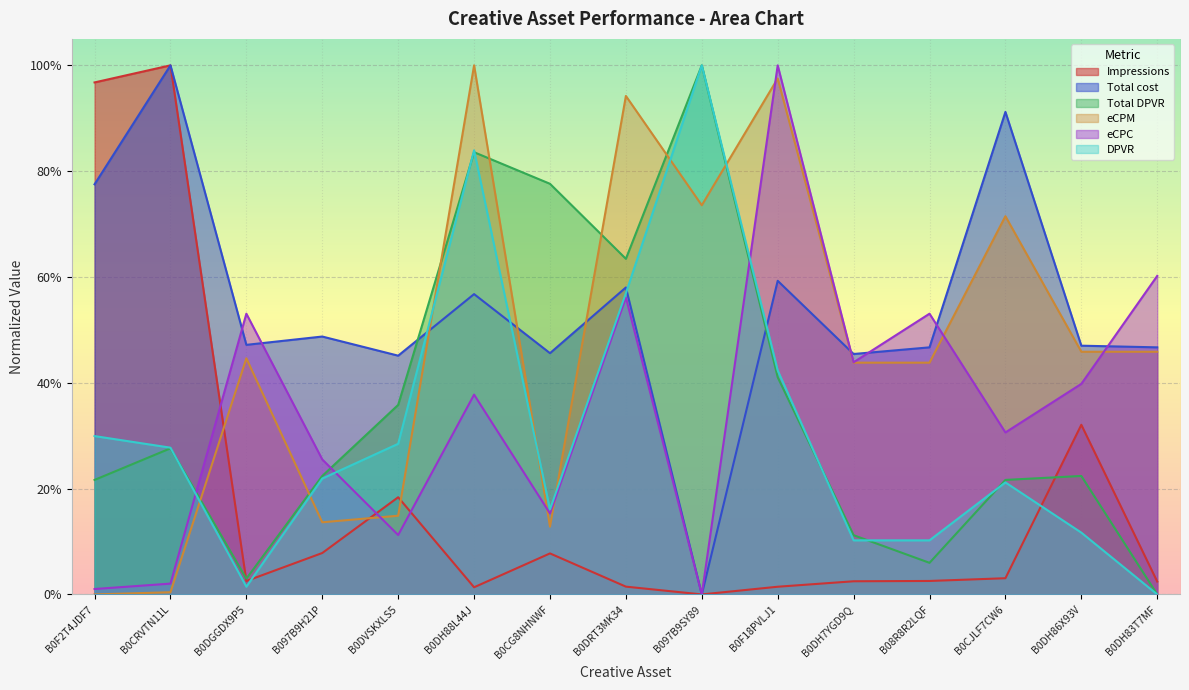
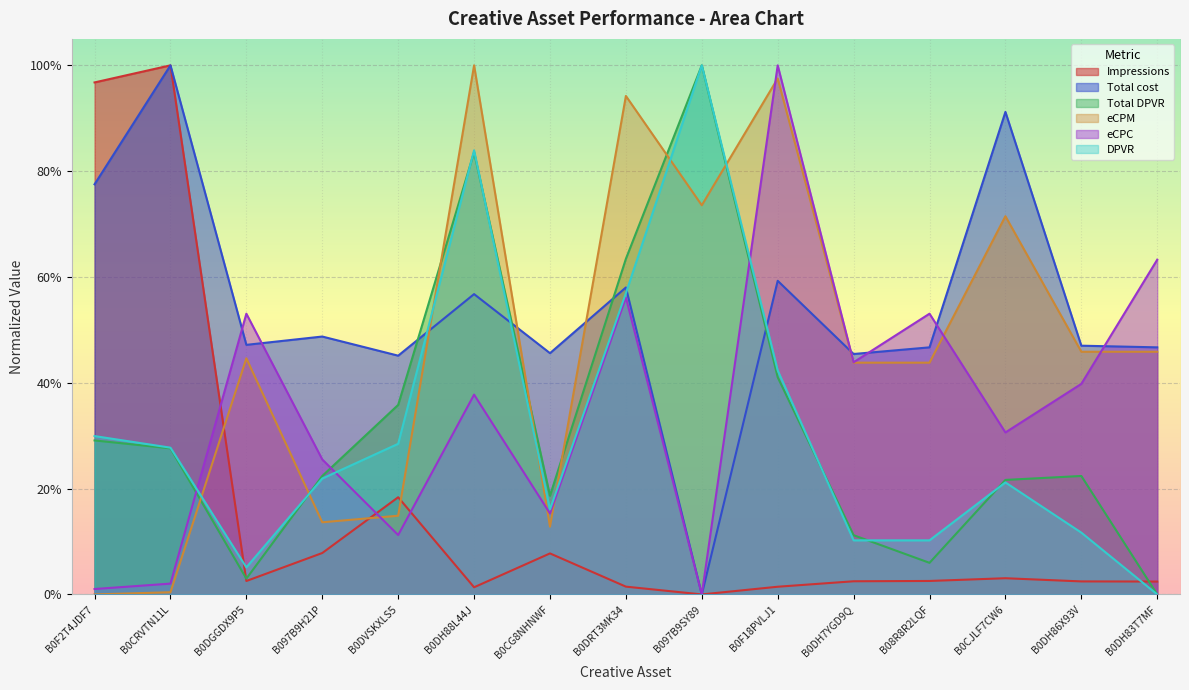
  {
    "Impressions": {
      "B0F2T4JDF7": "97%",
      "B097B9H21P": "8%",
      "B0DVSKXLS5": "18%",
      "B0DH88L44J": "1%",
      "B0CG8NHNWF": "8%",
      "B0DRT3MK34": "1%",
      "B0F18PVLJ1": "1%",
      "B0DH7YGD9Q": "2%",
      "B08R8R2LQF": "3%",
      "B0CJLF7CW6": "3%",
-     "B0DH86X93V": "32%",
+     "B0DH86X93V": "2%",
      "B0DH83T7MF": "2%"
    },
    "Total cost": {
      "B0F2T4JDF7": "78%",
      "B0DGGDX9P5": "47%",
      "B097B9H21P": "49%",
      "B0DVSKXLS5": "45%",
      "B0DH88L44J": "57%",
      "B0CG8NHNWF": "46%",
      "B0DRT3MK34": "58%",
      "B0F18PVLJ1": "59%",
      "B0DH7YGD9Q": "45%",
      "B08R8R2LQF": "47%",
      "B0CJLF7CW6": "91%",
      "B0DH86X93V": "47%",
      "B0DH83T7MF": "47%"
    },
    "Total DPVR": {
-     "B0F2T4JDF7": "22%",
+     "B0F2T4JDF7": "29%",
      "B097B9H21P": "22%",
      "B0DVSKXLS5": "36%",
-     "B0CG8NHNWF": "78%",
+     "B0CG8NHNWF": "19%",
      "B0DRT3MK34": "63%",
      "B0F18PVLJ1": "41%",
      "B0DH7YGD9Q": "11%",
      "B08R8R2LQF": "6%",
      "B0DH86X93V": "22%"
    },
    "eCPM": {
      "B0F2T4JDF7": "0%",
      "B0CRVTN11L": "0%",
      "B0DGGDX9P5": "45%",
      "B097B9H21P": "14%",
      "B0DVSKXLS5": "15%",
      "B0DH88L44J": "100%",
      "B0CG8NHNWF": "13%",
      "B0DRT3MK34": "94%",
      "B097B9SY89": "74%",
      "B0F18PVLJ1": "98%",
      "B08R8R2LQF": "44%",
      "B0CJLF7CW6": "71%",
      "B0DH86X93V": "46%",
      "B0DH83T7MF": "46%"
    },
    "eCPC": {
      "B0F2T4JDF7": "1%",
      "B0CRVTN11L": "2%",
      "B0DGGDX9P5": "53%",
      "B097B9H21P": "26%",
      "B0DVSKXLS5": "11%",
      "B0DH88L44J": "38%",
      "B0CG8NHNWF": "15%",
      "B0DRT3MK34": "56%",
      "B0F18PVLJ1": "100%",
      "B08R8R2LQF": "53%",
      "B0CJLF7CW6": "31%",
      "B0DH86X93V": "40%",
-     "B0DH83T7MF": "60%"
+     "B0DH83T7MF": "63%"
    },
    "DPVR": {
      "B0F2T4JDF7": "30%",
-     "B0DGGDX9P5": "1%",
+     "B0DGGDX9P5": "5%",
      "B097B9H21P": "22%",
      "B0DVSKXLS5": "28%",
      "B0CG8NHNWF": "16%",
      "B0DRT3MK34": "57%",
      "B0F18PVLJ1": "42%",
      "B0DH7YGD9Q": "10%",
      "B08R8R2LQF": "10%",
      "B0DH86X93V": "12%"
    }
  }
